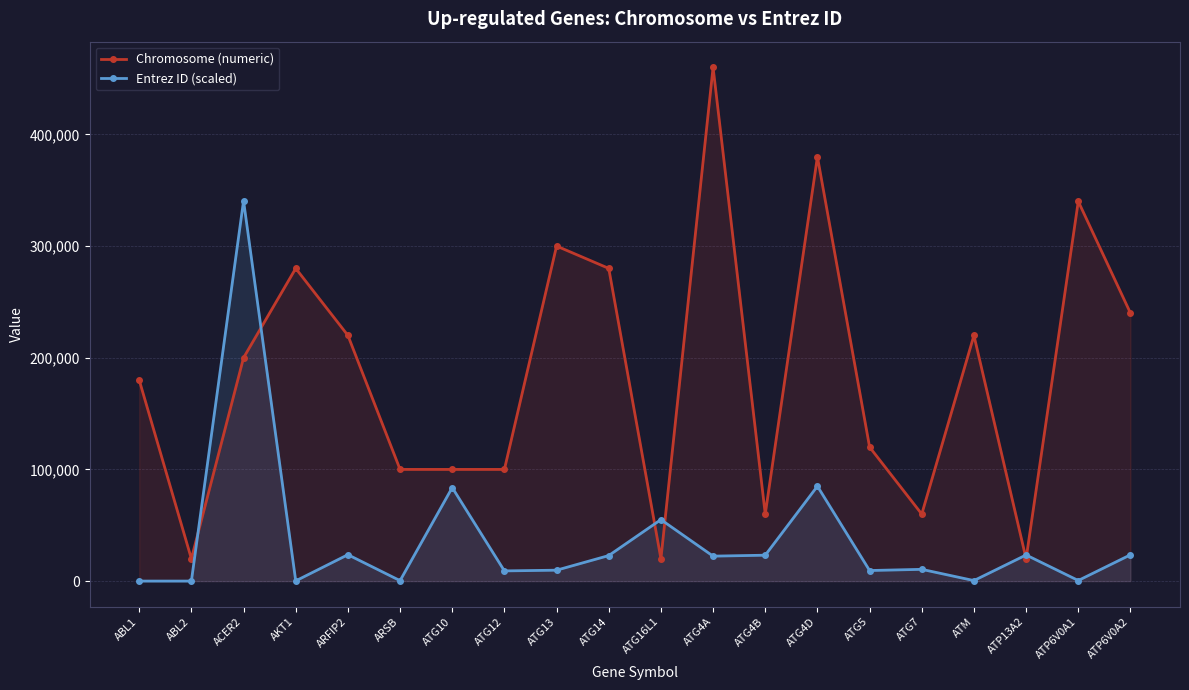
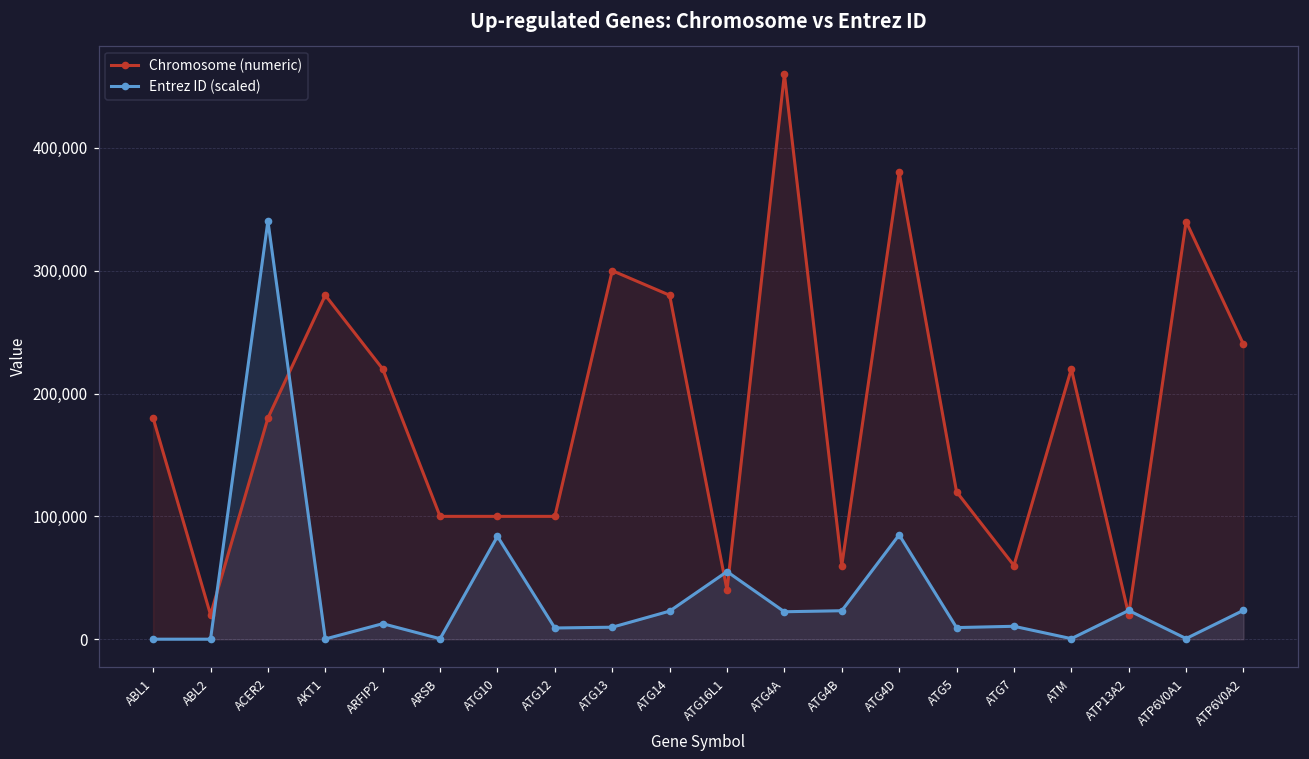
  {
    "Chromosome (numeric)": {
      "ABL1": "180,000",
      "ABL2": "20,000",
-     "ACER2": "200,000",
+     "ACER2": "180,000",
      "AKT1": "280,000",
      "ARFIP2": "220,000",
      "ARSB": "100,000",
      "ATG10": "100,000",
      "ATG12": "100,000",
      "ATG13": "300,000",
      "ATG14": "280,000",
-     "ATG16L1": "20,000",
+     "ATG16L1": "40,000",
      "ATG4A": "460,000",
      "ATG4B": "60,000",
      "ATG4D": "380,000",
      "ATG5": "120,000",
      "ATG7": "60,000",
      "ATM": "220,000",
      "ATP13A2": "20,000",
      "ATP6V0A1": "340,000",
      "ATP6V0A2": "240,000"
    },
    "Entrez ID (scaled)": {
      "ABL1": "0",
      "ABL2": "0",
      "ACER2": "340,000",
      "AKT1": "0",
-     "ARFIP2": "24,000",
+     "ARFIP2": "13,000",
      "ARSB": "0",
      "ATG10": "84,000",
      "ATG12": "9,000",
      "ATG13": "10,000",
      "ATG14": "23,000",
      "ATG16L1": "55,000",
      "ATG4A": "22,000",
      "ATG4B": "23,000",
      "ATG4D": "85,000",
      "ATG5": "9,000",
      "ATG7": "11,000",
      "ATM": "0",
      "ATP13A2": "23,000",
      "ATP6V0A1": "1,000",
      "ATP6V0A2": "24,000"
    }
  }
